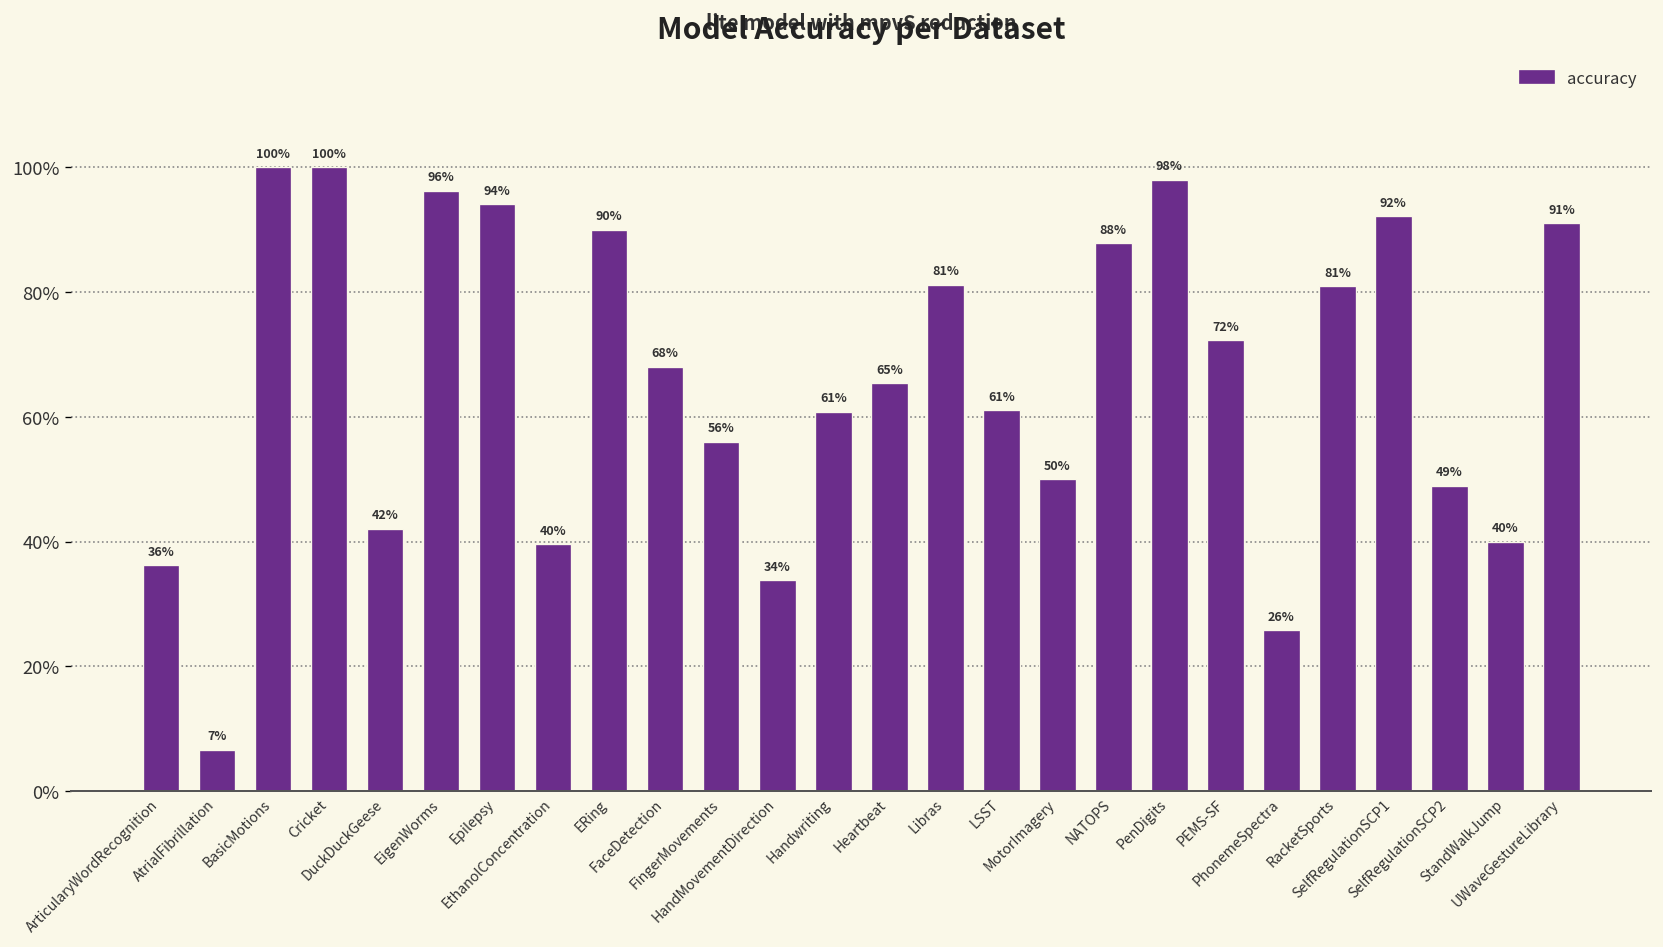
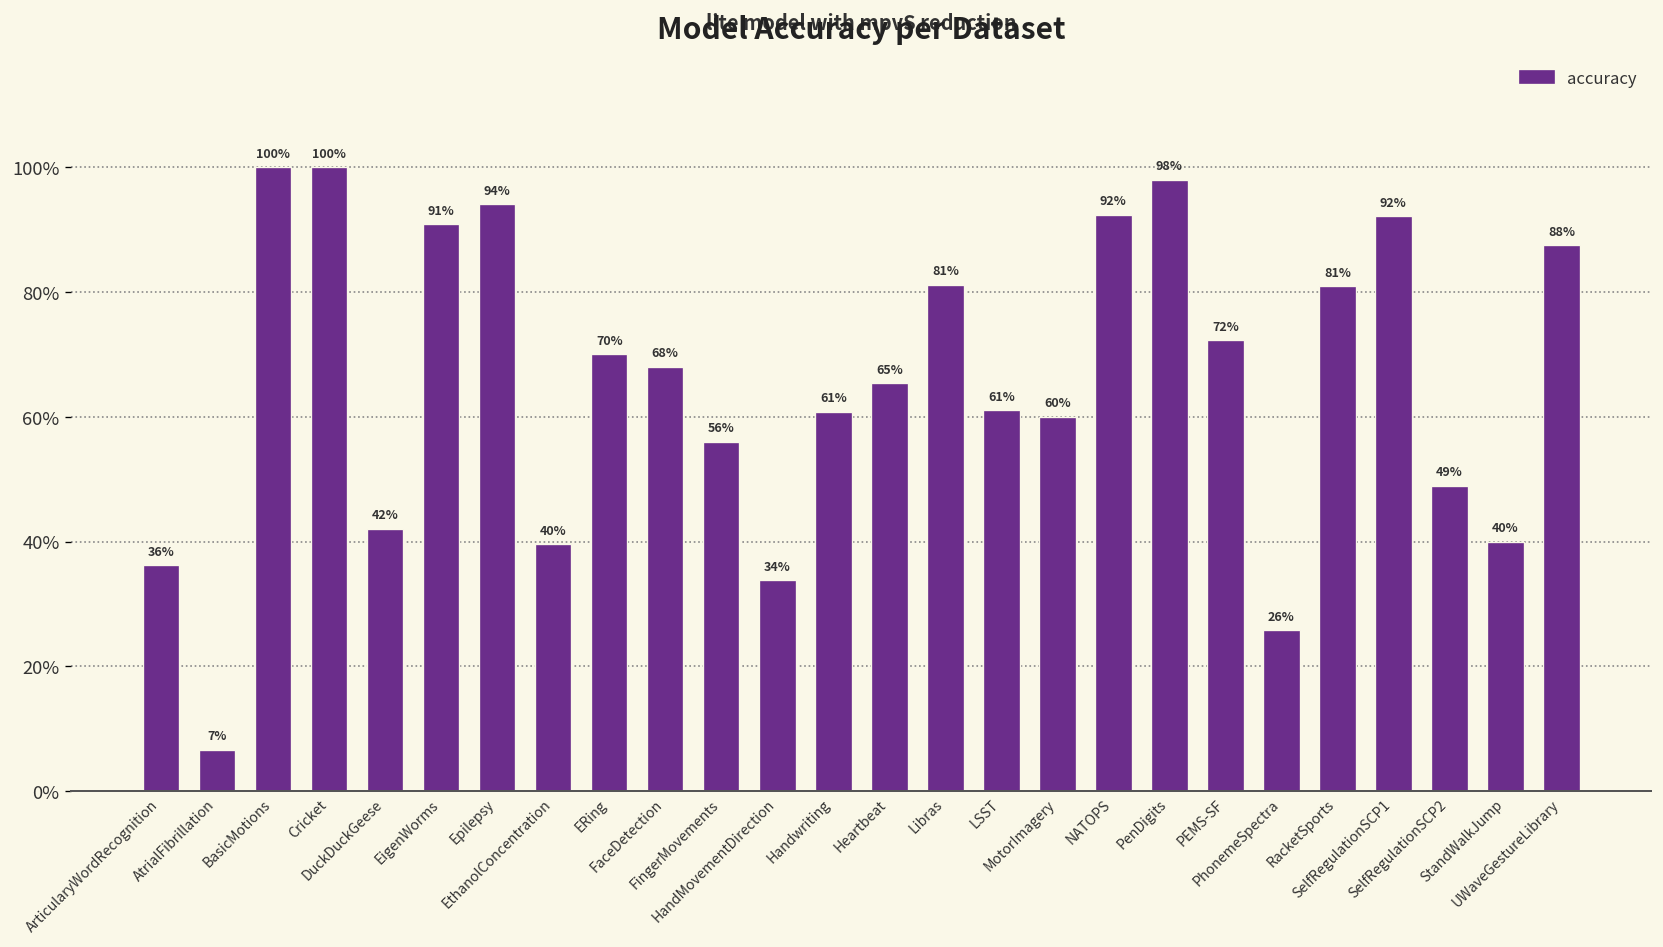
  {
    "ArticularyWordRecognition": "36%",
    "AtrialFibrillation": "7%",
    "BasicMotions": "100%",
    "Cricket": "100%",
    "DuckDuckGeese": "42%",
-   "EigenWorms": "96%",
+   "EigenWorms": "91%",
    "Epilepsy": "94%",
    "EthanolConcentration": "40%",
-   "ERing": "90%",
+   "ERing": "70%",
    "FaceDetection": "68%",
    "FingerMovements": "56%",
    "HandMovementDirection": "34%",
    "Handwriting": "61%",
    "Heartbeat": "65%",
    "Libras": "81%",
    "LSST": "61%",
-   "MotorImagery": "50%",
-   "NATOPS": "88%",
+   "MotorImagery": "60%",
+   "NATOPS": "92%",
    "PenDigits": "98%",
    "PEMS-SF": "72%",
    "PhonemeSpectra": "26%",
    "RacketSports": "81%",
    "SelfRegulationSCP1": "92%",
    "SelfRegulationSCP2": "49%",
    "StandWalkJump": "40%",
-   "UWaveGestureLibrary": "91%"
+   "UWaveGestureLibrary": "88%"
  }
